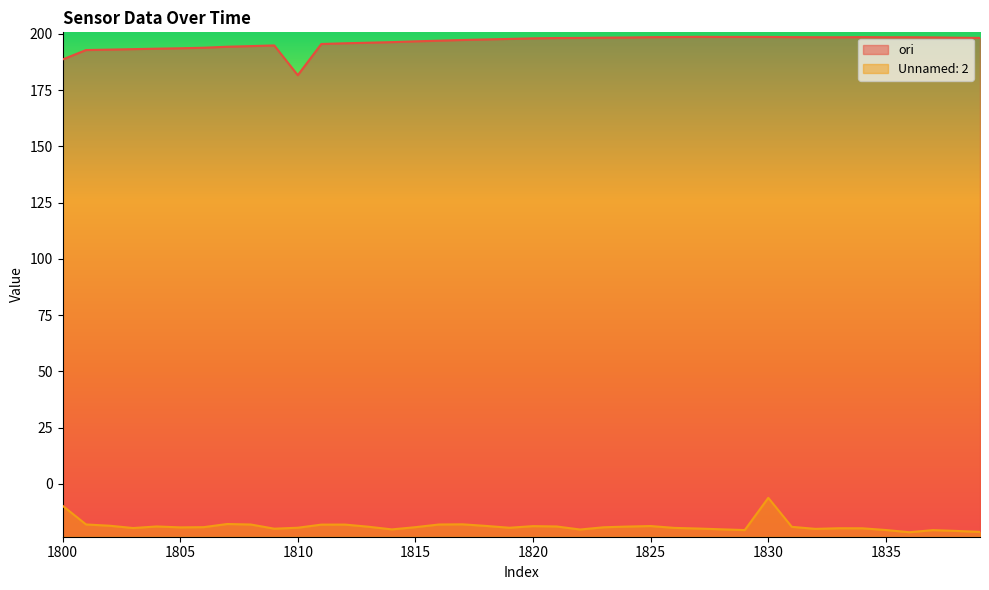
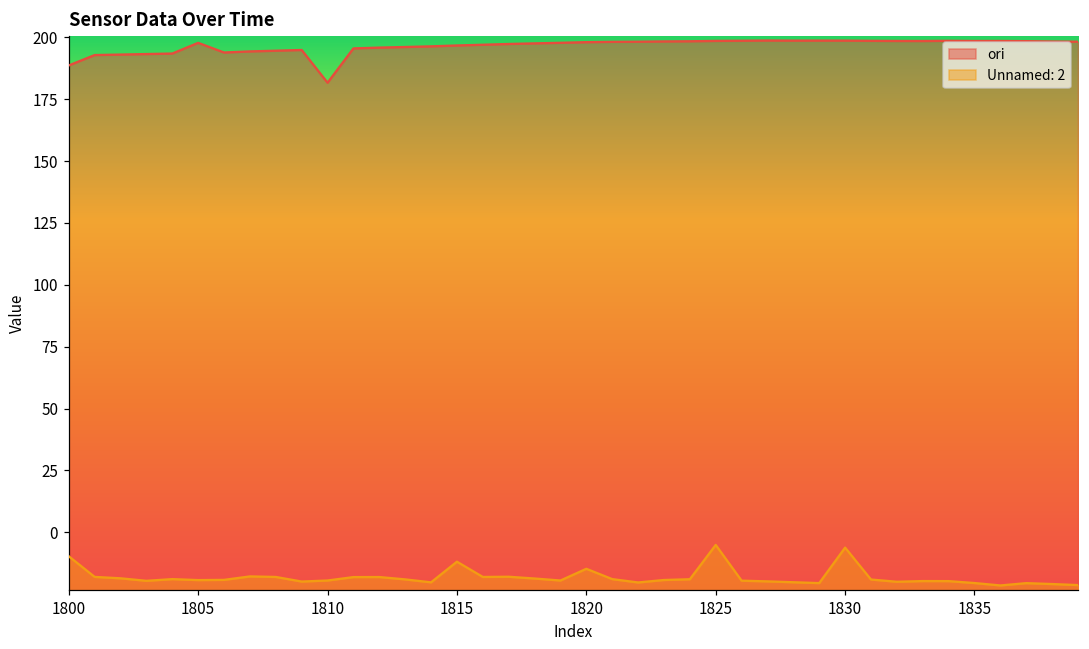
  {
    "ori": {
      "1800": 189,
-     "1805": 194,
+     "1805": 198,
      "1810": 182,
      "1815": 197,
      "1820": 198,
      "1825": 199,
      "1830": 199,
      "1835": 199
    },
    "Unnamed: 2": {
      "1800": -10,
      "1805": -19,
      "1810": -20,
-     "1815": -19,
-     "1820": -19,
-     "1825": -19,
+     "1815": -12,
+     "1820": -15,
+     "1825": -5,
      "1830": -6,
      "1835": -21
    }
  }
